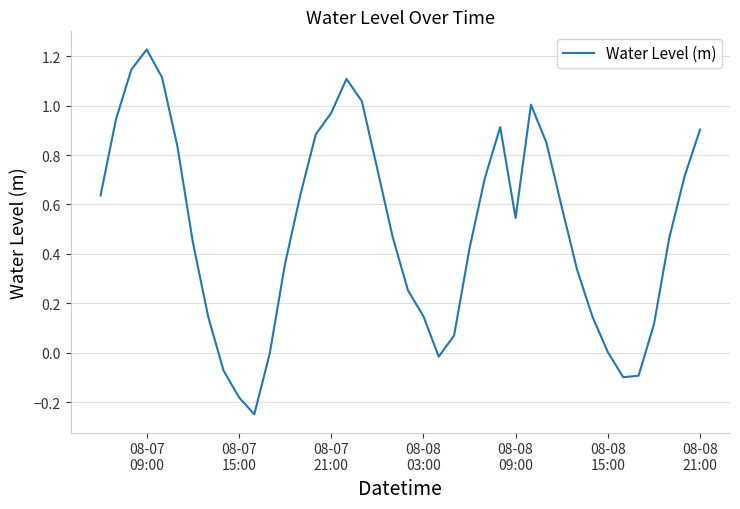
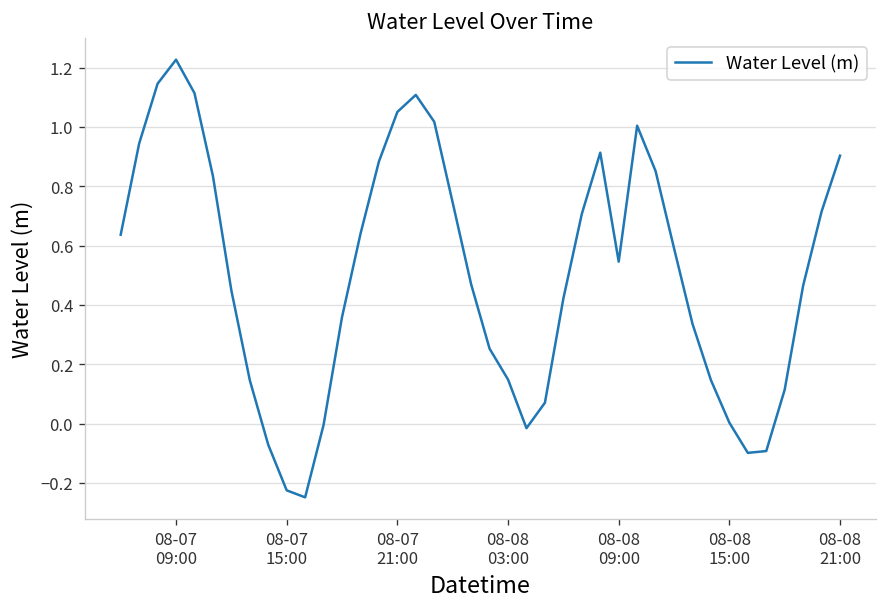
  {
    "08-07 09:00": 1.23,
-   "08-07 15:00": -0.18,
-   "08-07 21:00": 0.97,
+   "08-07 15:00": -0.23,
+   "08-07 21:00": 1.05,
    "08-08 03:00": 0.15,
    "08-08 09:00": 0.55,
    "08-08 15:00": 0.00,
    "08-08 21:00": 0.90
  }
